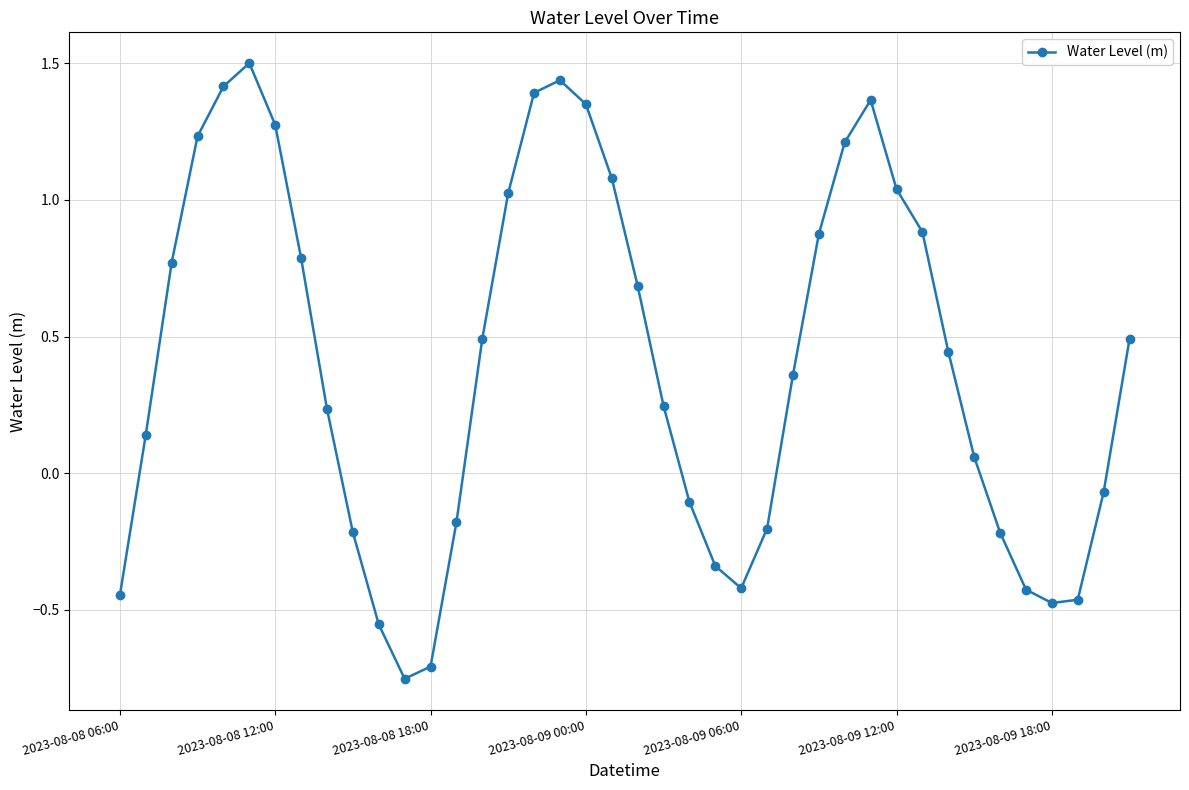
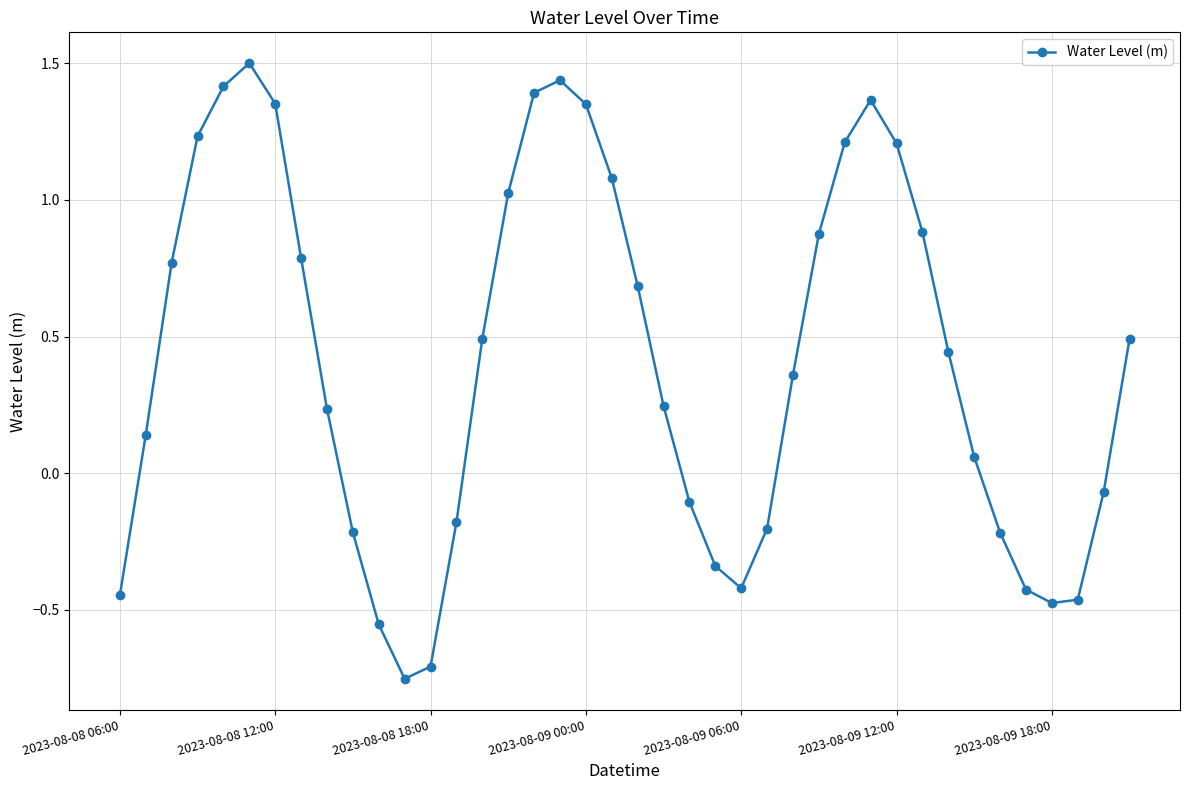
  {
    "2023-08-08 06:00": -0.45,
-   "2023-08-08 12:00": 1.27,
+   "2023-08-08 12:00": 1.35,
    "2023-08-08 18:00": -0.71,
    "2023-08-09 00:00": 1.35,
    "2023-08-09 06:00": -0.42,
-   "2023-08-09 12:00": 1.04,
+   "2023-08-09 12:00": 1.21,
    "2023-08-09 18:00": -0.47
  }
